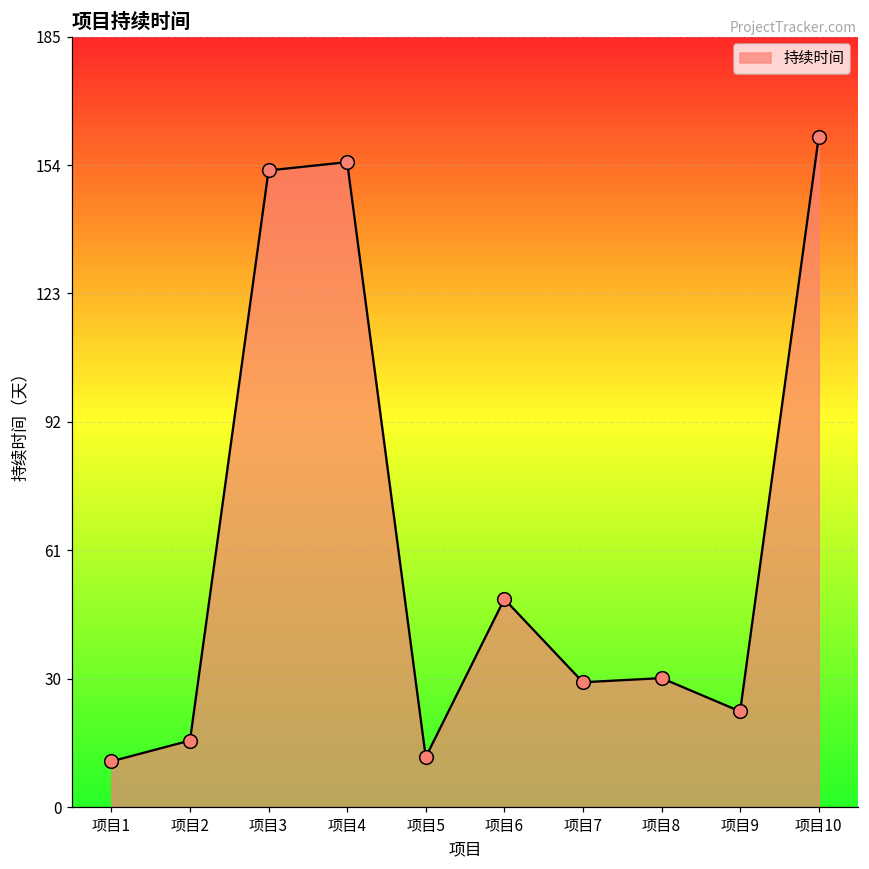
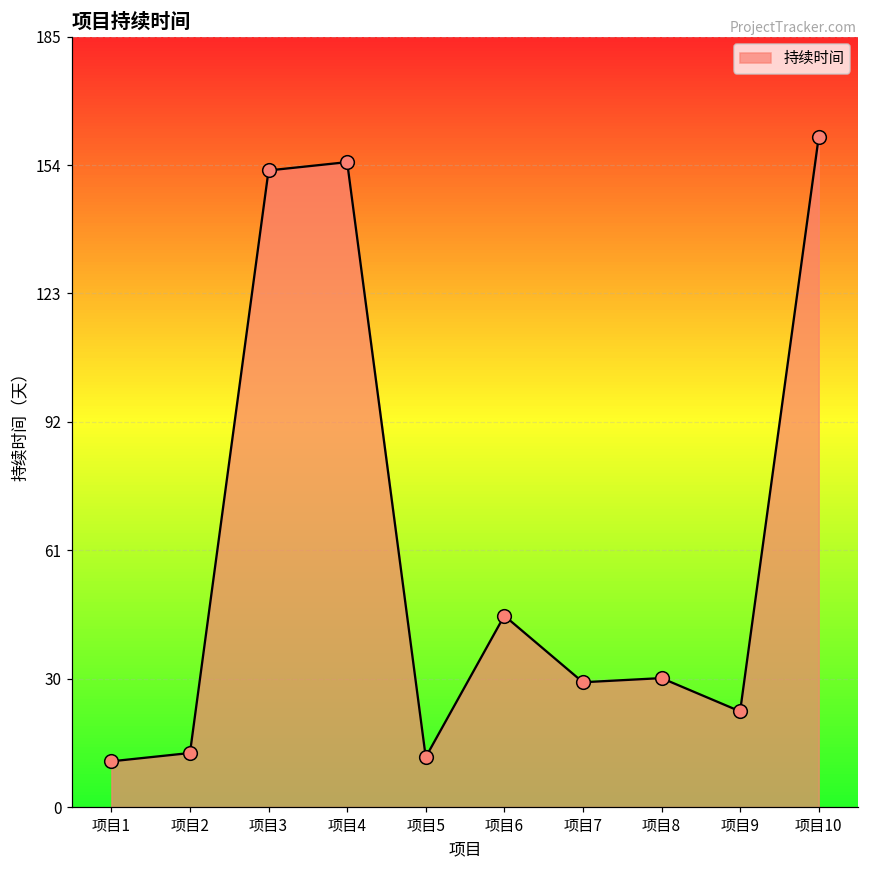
  {
    "项目1": 11,
-   "项目2": 16,
+   "项目2": 13,
    "项目3": 153,
    "项目4": 155,
    "项目5": 12,
-   "项目6": 50,
+   "项目6": 46,
    "项目7": 30,
    "项目8": 31,
    "项目9": 23,
    "项目10": 161
  }
